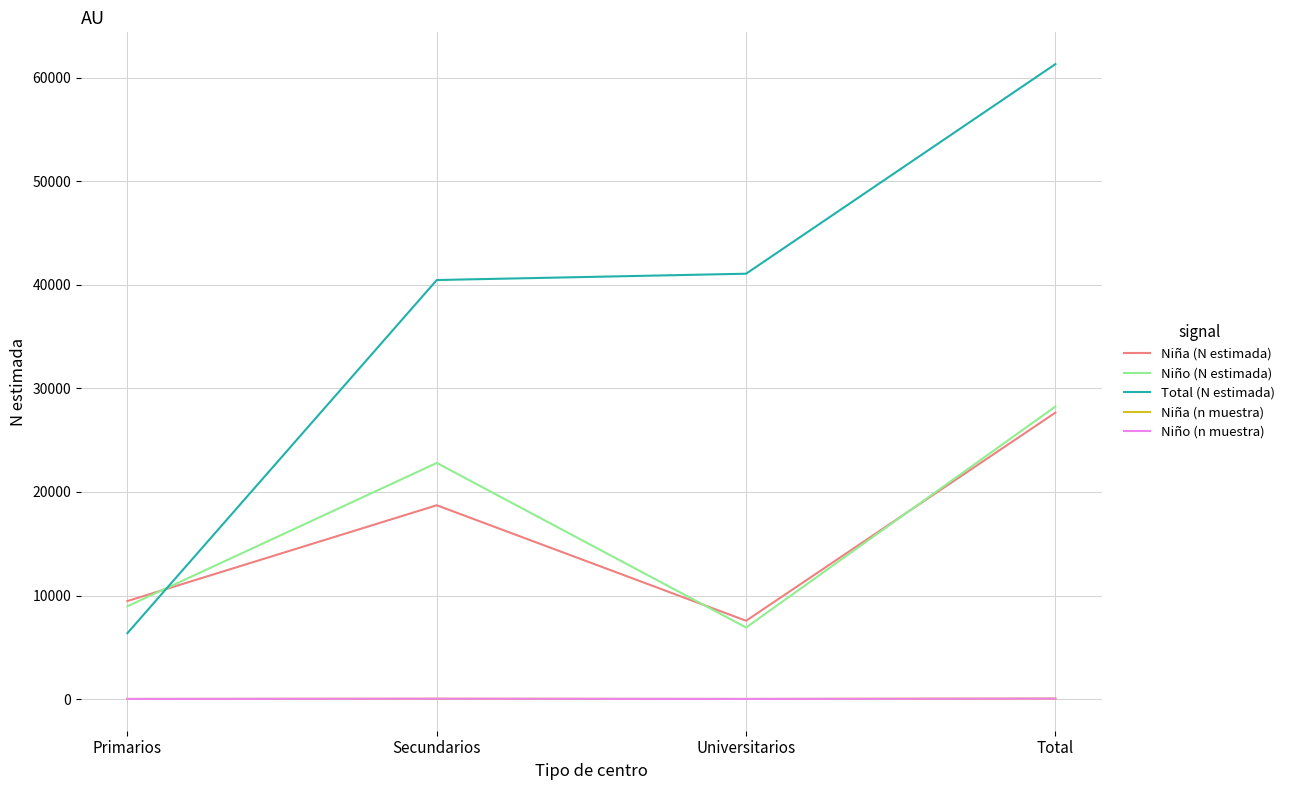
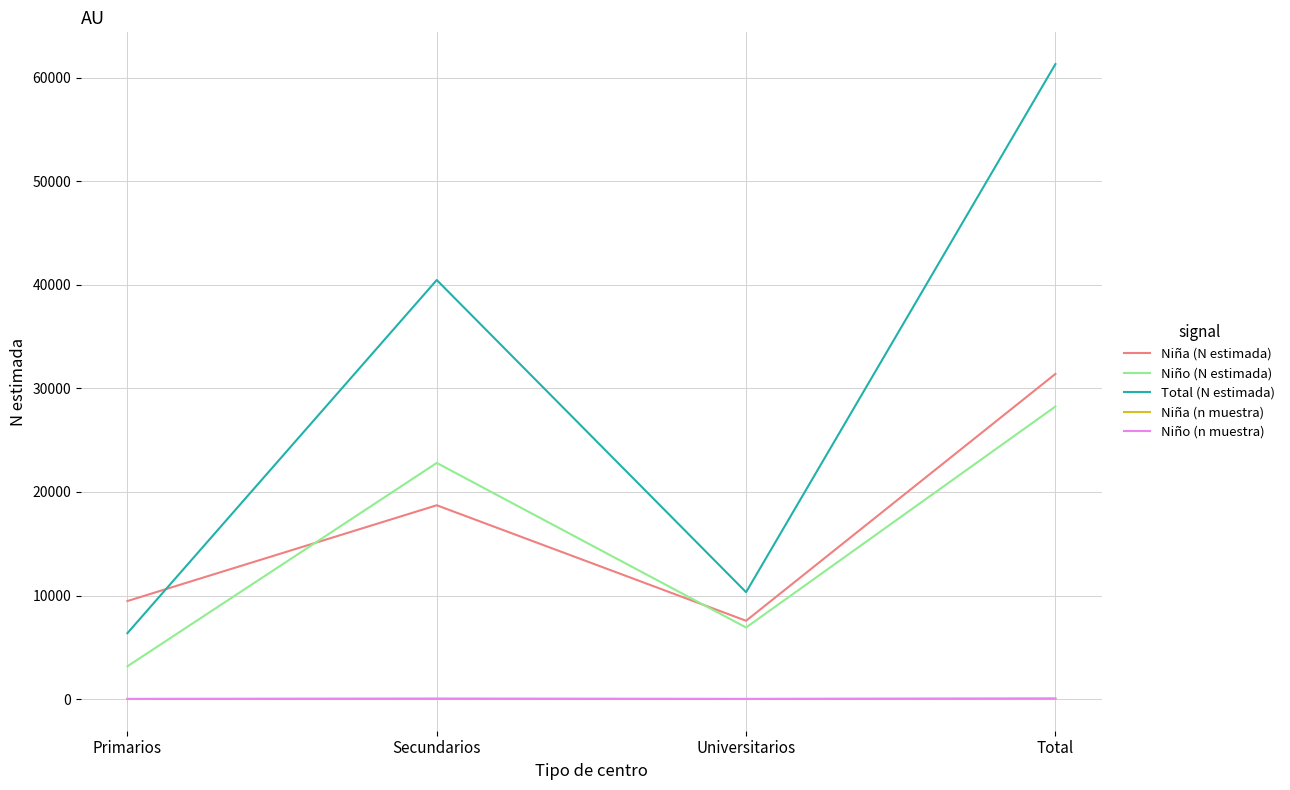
  {
    "Niña (N estimada)": {
      "Primarios": 9500,
      "Secundarios": 18700,
      "Universitarios": 7600,
-     "Total": 27700
+     "Total": 31400
    },
    "Niño (N estimada)": {
-     "Primarios": 9000,
+     "Primarios": 3200,
      "Secundarios": 22800,
      "Universitarios": 6900,
      "Total": 28300
    },
    "Total (N estimada)": {
      "Primarios": 6400,
      "Secundarios": 40500,
-     "Universitarios": 41100,
+     "Universitarios": 10300,
      "Total": 61300
    },
    "Niño (n muestra)": {
      "Primarios": 0,
      "Secundarios": 0,
      "Universitarios": 0,
      "Total": 0
    }
  }
